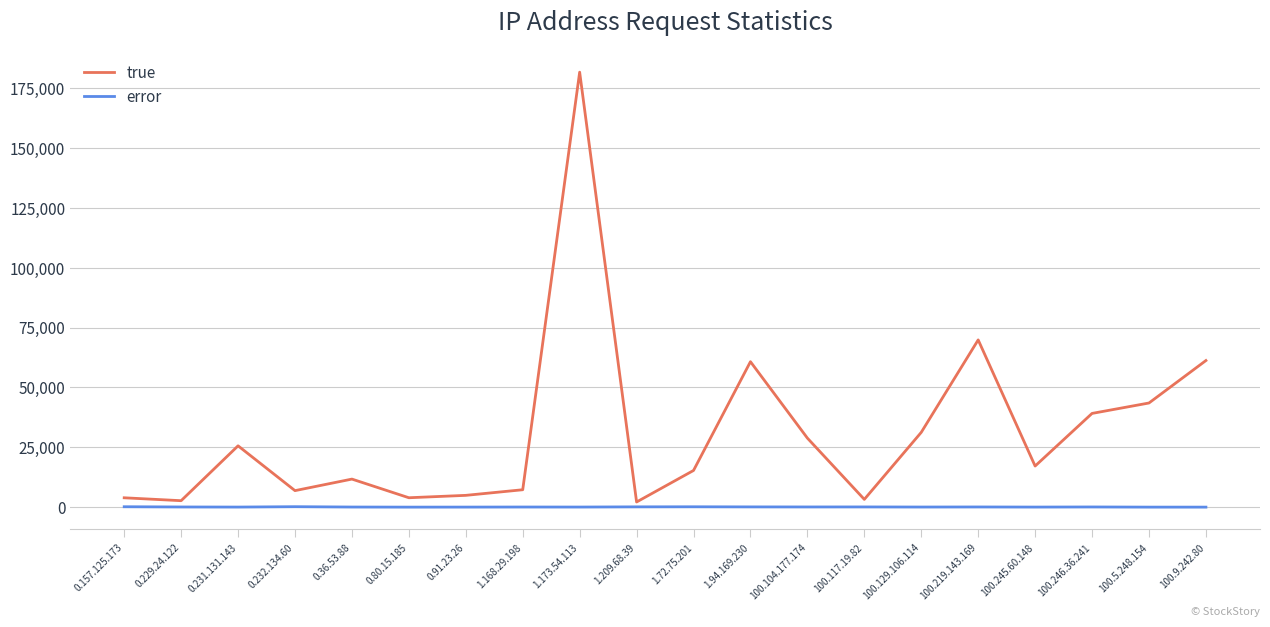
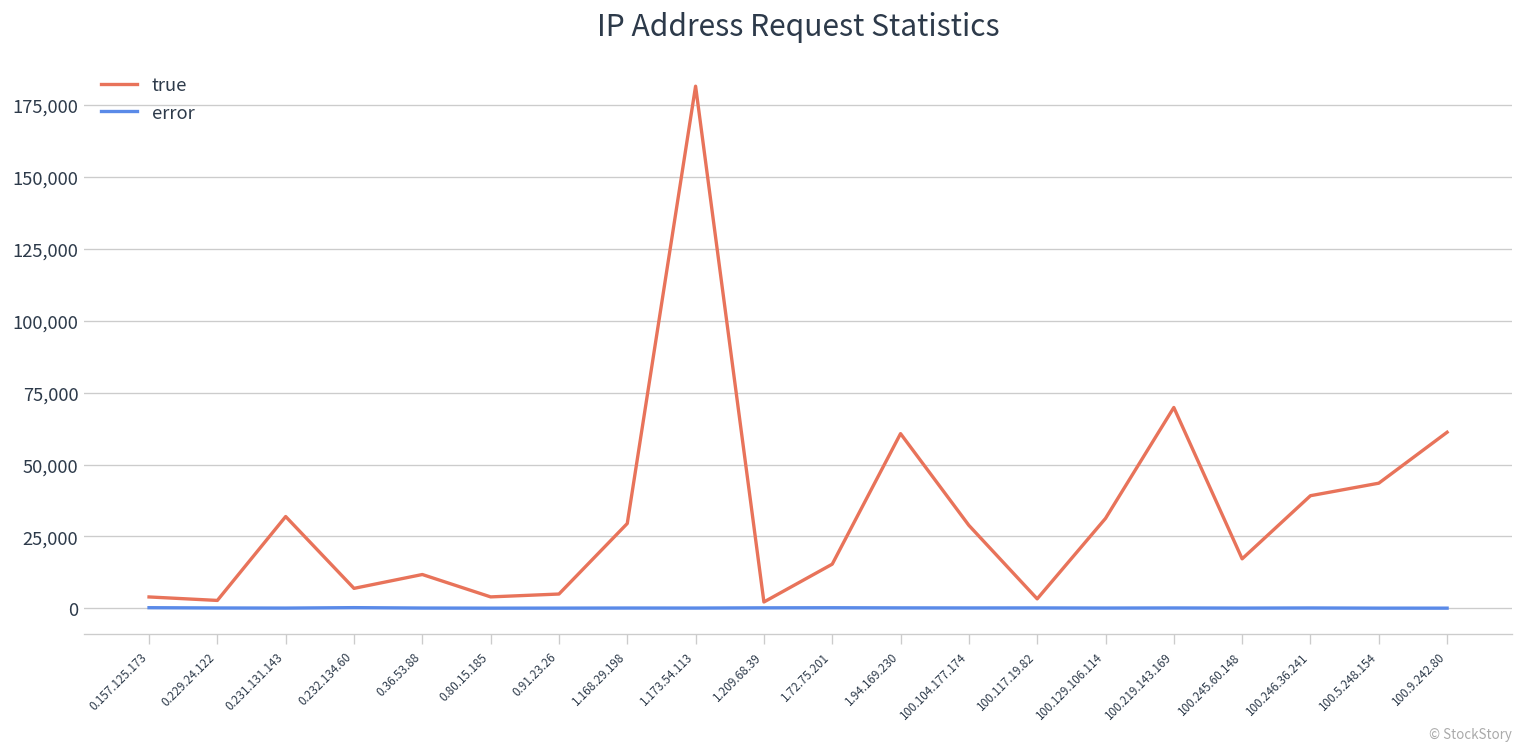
  {
    "true": {
      "0.157.125.173": "4,000",
      "0.229.24.122": "3,000",
-     "0.231.131.143": "26,000",
+     "0.231.131.143": "32,000",
      "0.232.134.60": "7,000",
      "0.36.53.88": "12,000",
      "0.80.15.185": "4,000",
      "0.91.23.26": "5,000",
-     "1.168.29.198": "7,000",
+     "1.168.29.198": "29,000",
      "1.173.54.113": "182,000",
      "1.209.68.39": "2,000",
      "1.72.75.201": "15,000",
      "1.94.169.230": "61,000",
      "100.104.177.174": "29,000",
      "100.117.19.82": "3,000",
      "100.129.106.114": "31,000",
      "100.219.143.169": "70,000",
      "100.245.60.148": "17,000",
      "100.246.36.241": "39,000",
      "100.5.248.154": "44,000",
      "100.9.242.80": "61,000"
    },
    "error": {
      "0.157.125.173": "0",
      "0.229.24.122": "0",
      "0.231.131.143": "0",
      "0.232.134.60": "0",
      "0.36.53.88": "0",
      "0.80.15.185": "0",
      "0.91.23.26": "0",
      "1.168.29.198": "0",
      "1.173.54.113": "0",
      "1.209.68.39": "0",
      "1.72.75.201": "0",
      "1.94.169.230": "0",
      "100.104.177.174": "0",
      "100.117.19.82": "0",
      "100.129.106.114": "0",
      "100.219.143.169": "0",
      "100.245.60.148": "0",
      "100.246.36.241": "0",
      "100.5.248.154": "0",
      "100.9.242.80": "0"
    }
  }
